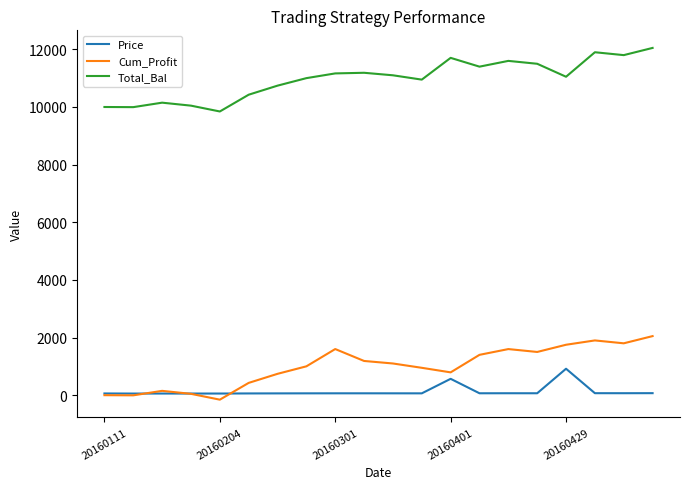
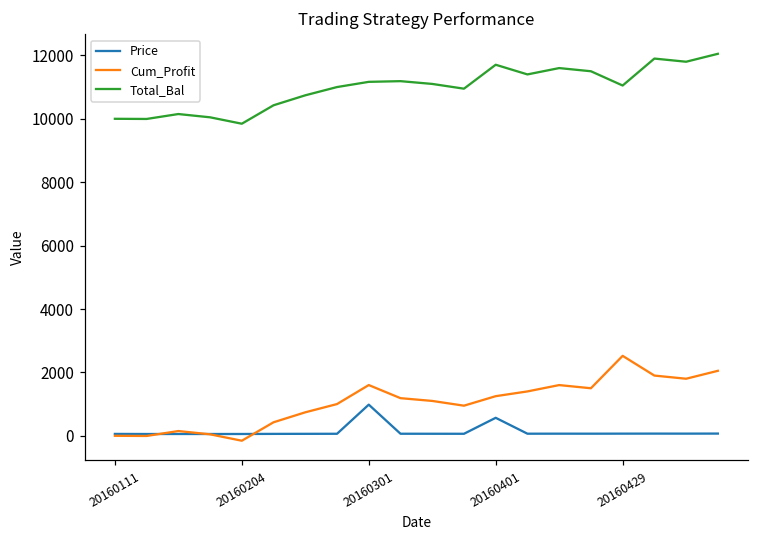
  {
    "Price": {
      "20160204": 100,
-     "20160301": 100,
+     "20160301": 1000,
      "20160401": 600,
-     "20160429": 900
+     "20160429": 100
    },
    "Cum_Profit": {
      "20160204": -200,
      "20160301": 1600,
-     "20160401": 800,
-     "20160429": 1800
+     "20160401": 1300,
+     "20160429": 2500
    },
    "Total_Bal": {
      "20160111": 10000,
      "20160204": 9800,
      "20160301": 11200,
      "20160401": 11700,
      "20160429": 11000
    }
  }
